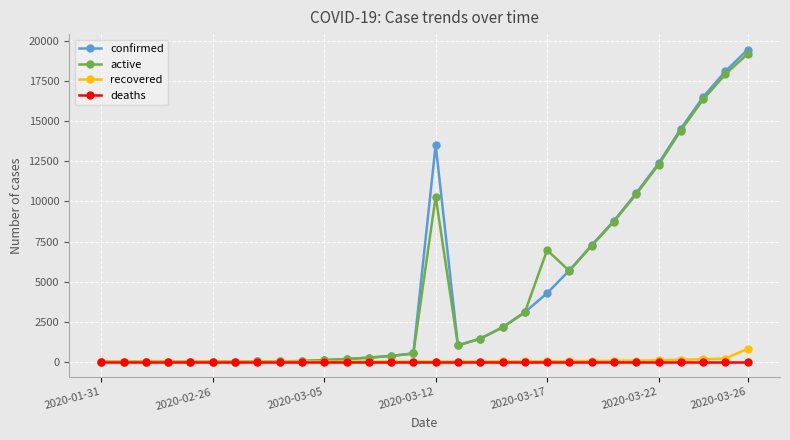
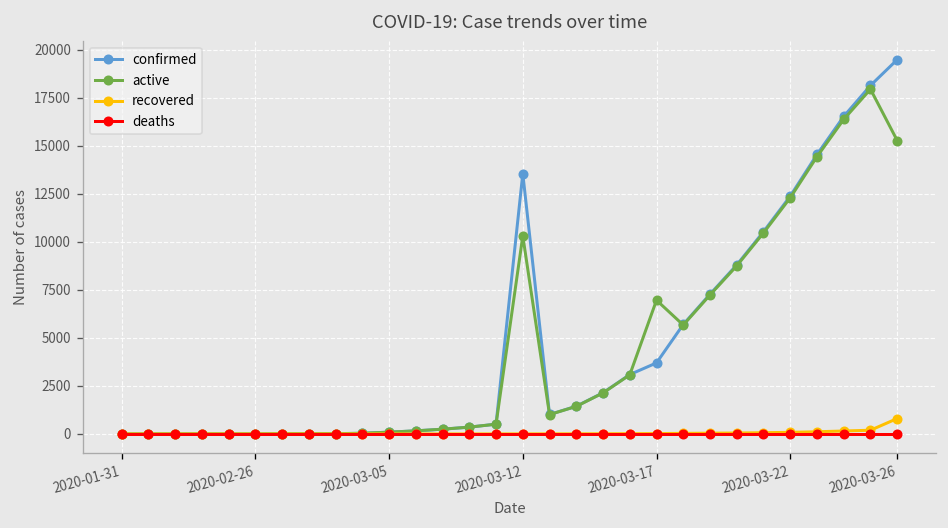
  {
    "confirmed": {
      "2020-03-12": 13500,
-     "2020-03-17": 4300,
+     "2020-03-17": 3700,
      "2020-03-26": 19500
    },
    "active": {
      "2020-03-12": 10300,
      "2020-03-17": 7000,
-     "2020-03-26": 19200
+     "2020-03-26": 15300
    },
    "recovered": {
      "2020-03-26": 800
    },
    "deaths": {
      "2020-03-26": 0
    }
  }
